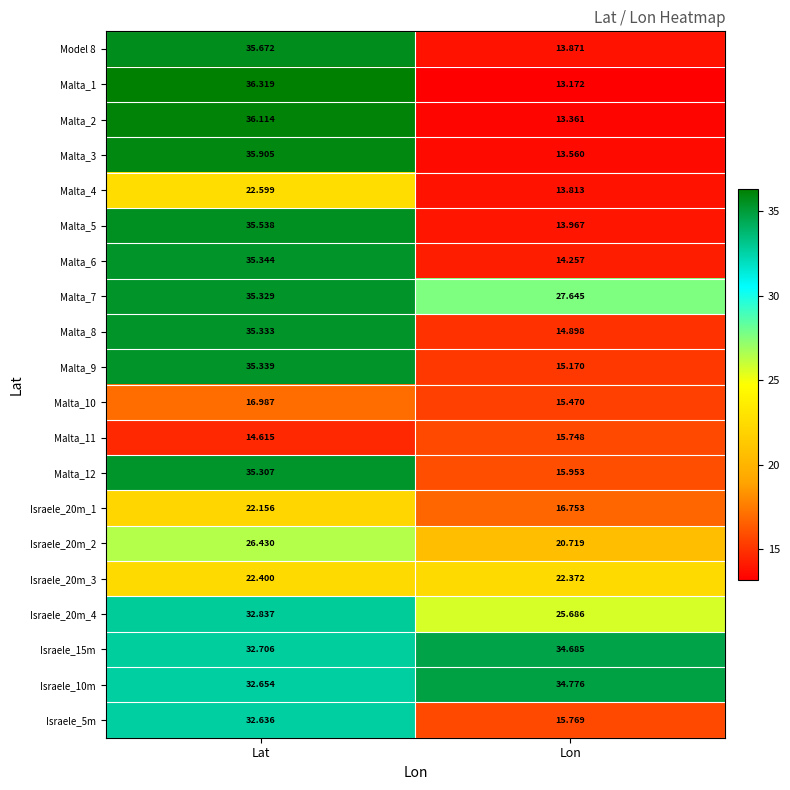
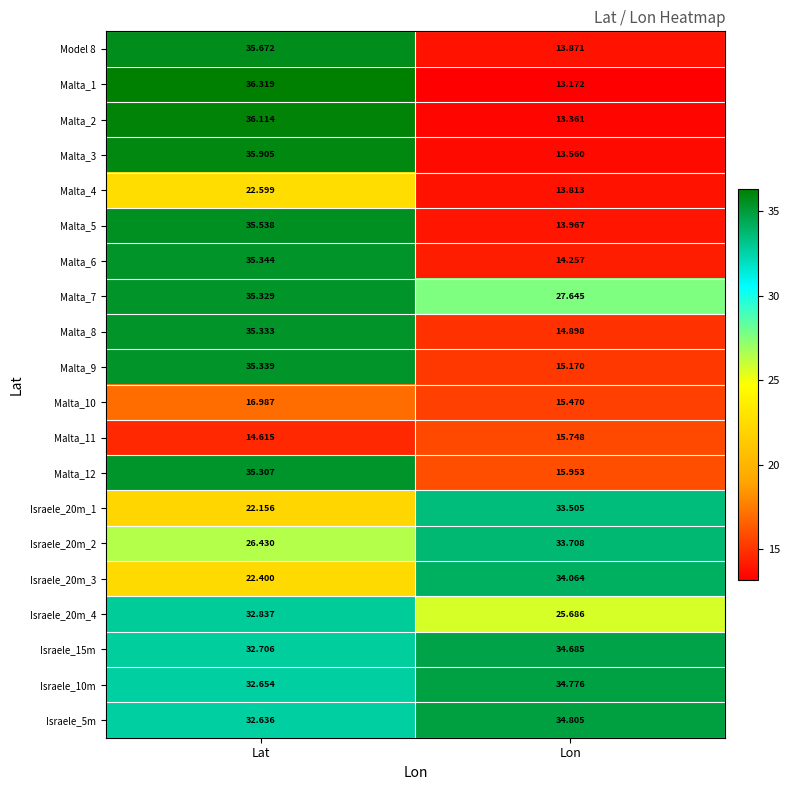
  {
    "Model 8": {
      "Lat": 35.672,
      "Lon": 13.871
    },
    "Malta_1": {
      "Lat": 36.319,
      "Lon": 13.172
    },
    "Malta_2": {
      "Lat": 36.114,
      "Lon": 13.361
    },
    "Malta_3": {
      "Lat": 35.905,
      "Lon": 13.560
    },
    "Malta_4": {
      "Lat": 22.599,
      "Lon": 13.813
    },
    "Malta_5": {
      "Lat": 35.538,
      "Lon": 13.967
    },
    "Malta_6": {
      "Lat": 35.344,
      "Lon": 14.257
    },
    "Malta_7": {
      "Lat": 35.329,
      "Lon": 27.645
    },
    "Malta_8": {
      "Lat": 35.333,
      "Lon": 14.898
    },
    "Malta_9": {
      "Lat": 35.339,
      "Lon": 15.170
    },
    "Malta_10": {
      "Lat": 16.987,
      "Lon": 15.470
    },
    "Malta_11": {
      "Lat": 14.615,
      "Lon": 15.748
    },
    "Malta_12": {
      "Lat": 35.307,
      "Lon": 15.953
    },
    "Israele_20m_1": {
      "Lat": 22.156,
-     "Lon": 16.753
+     "Lon": 33.505
    },
    "Israele_20m_2": {
      "Lat": 26.430,
-     "Lon": 20.719
+     "Lon": 33.708
    },
    "Israele_20m_3": {
      "Lat": 22.400,
-     "Lon": 22.372
+     "Lon": 34.064
    },
    "Israele_20m_4": {
      "Lat": 32.837,
      "Lon": 25.686
    },
    "Israele_15m": {
      "Lat": 32.706,
      "Lon": 34.685
    },
    "Israele_10m": {
      "Lat": 32.654,
      "Lon": 34.776
    },
    "Israele_5m": {
      "Lat": 32.636,
-     "Lon": 15.769
+     "Lon": 34.805
    }
  }
